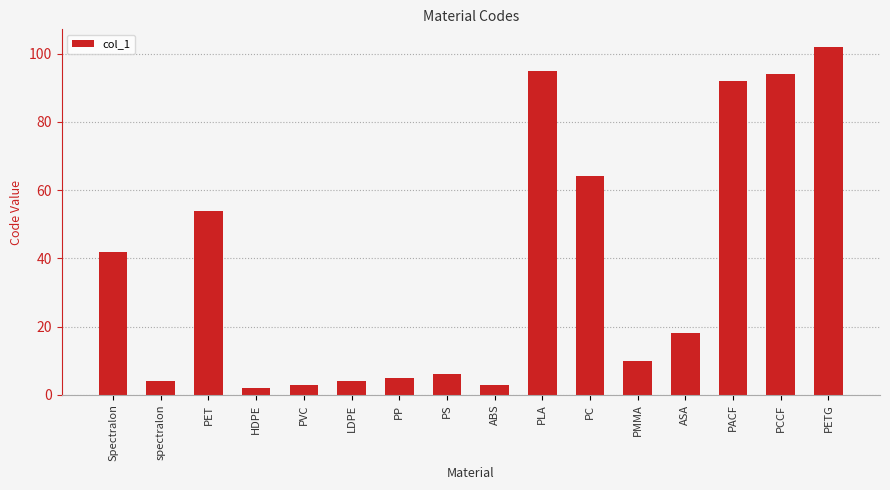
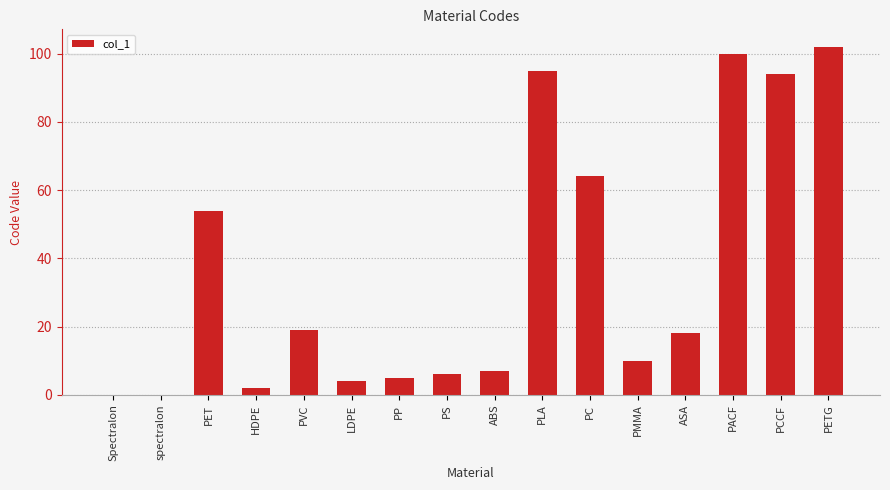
  {
-   "Spectralon": 42,
-   "spectralon": 4,
+   "Spectralon": 0,
+   "spectralon": 0,
    "PET": 54,
    "HDPE": 2,
-   "PVC": 3,
+   "PVC": 19,
    "LDPE": 4,
    "PP": 5,
    "PS": 6,
-   "ABS": 3,
+   "ABS": 7,
    "PLA": 95,
    "PC": 64,
    "PMMA": 10,
    "ASA": 18,
-   "PACF": 92,
+   "PACF": 100,
    "PCCF": 94,
    "PETG": 102
  }
